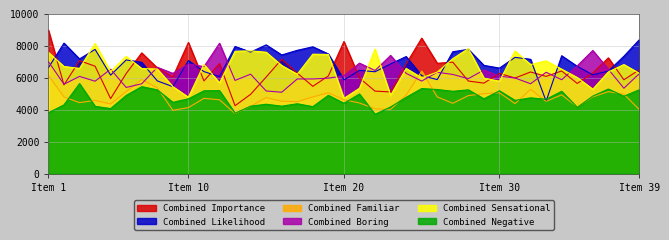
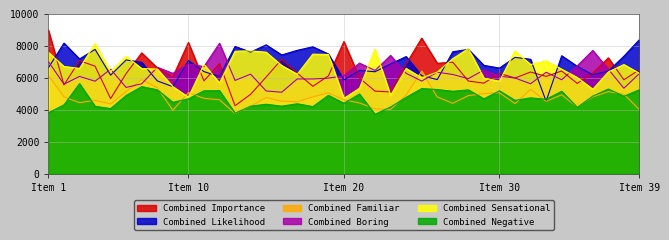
  {
    "Combined Importance": {
      "Item 1": 9000,
      "Item 10": 8200,
      "Item 20": 8300,
      "Item 30": 6300,
      "Item 39": 6500
    },
    "Combined Likelihood": {
      "Item 1": 6600,
      "Item 10": 7100,
      "Item 20": 5900,
      "Item 30": 6600,
      "Item 39": 8400
    },
    "Combined Familiar": {
      "Item 1": 6200,
-     "Item 10": 4100,
+     "Item 10": 5100,
      "Item 39": 4000
    },
    "Combined Boring": {
      "Item 1": 7000,
      "Item 10": 6900,
      "Item 20": 6100,
      "Item 30": 6100
    },
    "Combined Sensational": {
      "Item 1": 7600,
      "Item 30": 5800
    },
    "Combined Negative": {
      "Item 1": 3800,
      "Item 20": 4400,
      "Item 39": 5300
    }
  }
